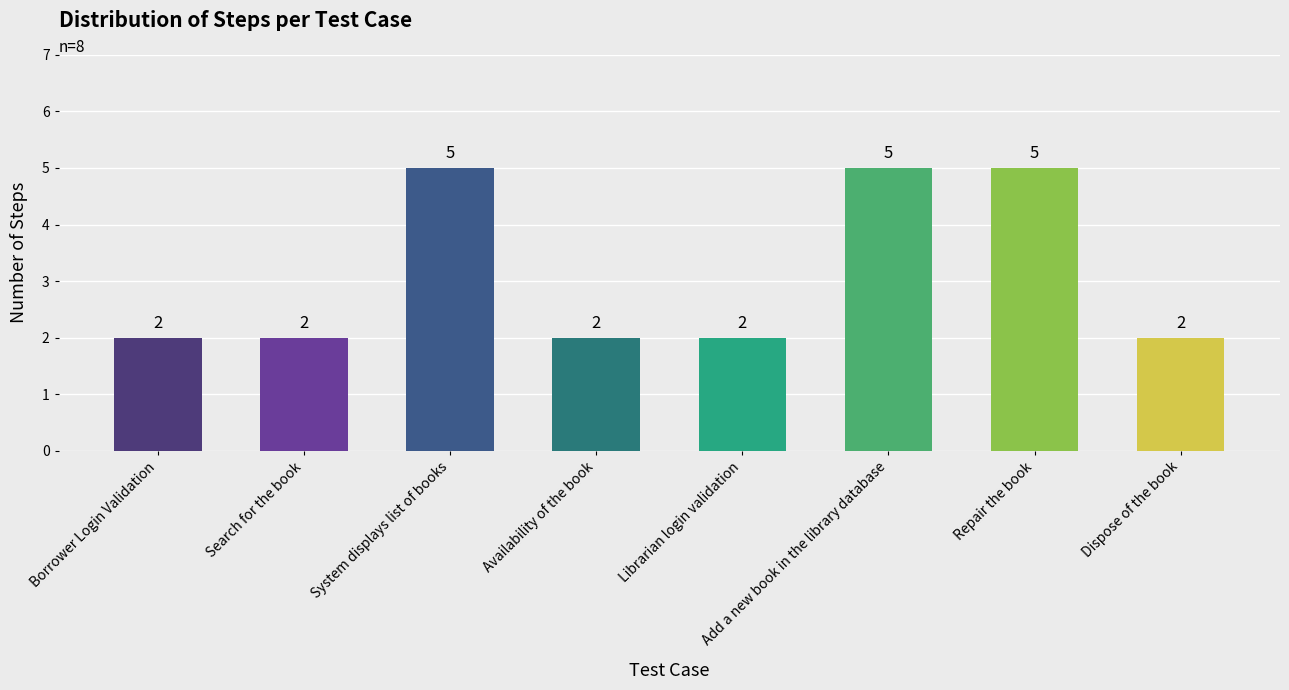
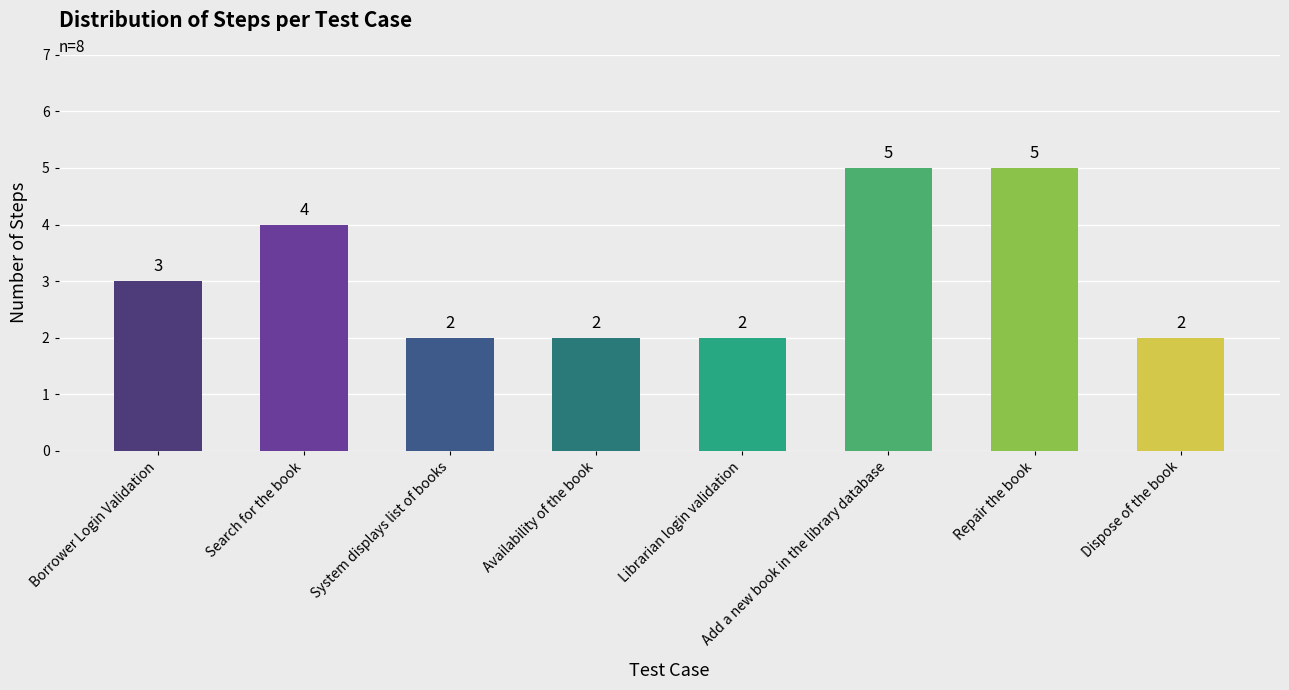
  {
-   "Borrower Login Validation": 2,
-   "Search for the book": 2,
-   "System displays list of books": 5,
+   "Borrower Login Validation": 3,
+   "Search for the book": 4,
+   "System displays list of books": 2,
    "Availability of the book": 2,
    "Librarian login validation": 2,
    "Add a new book in the library database": 5,
    "Repair the book": 5,
    "Dispose of the book": 2
  }
